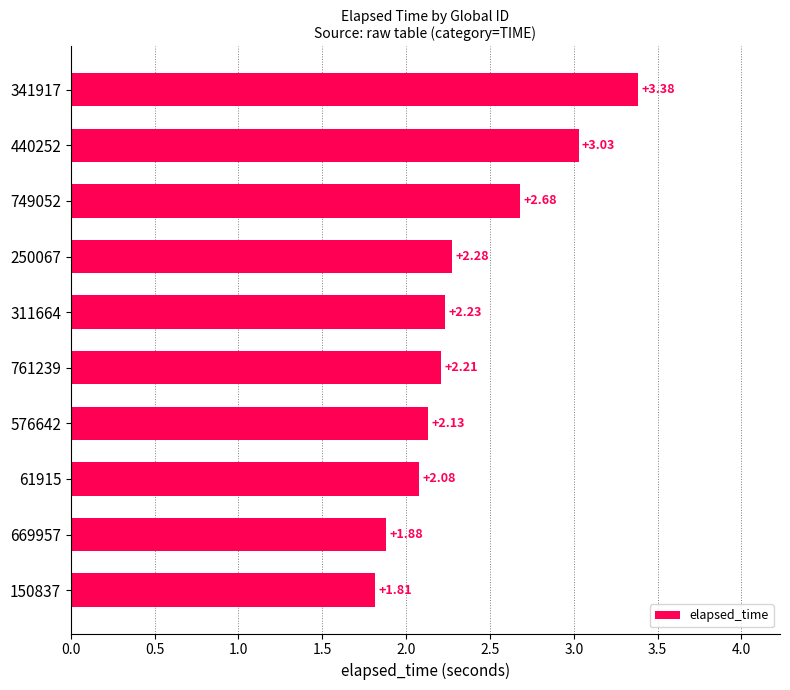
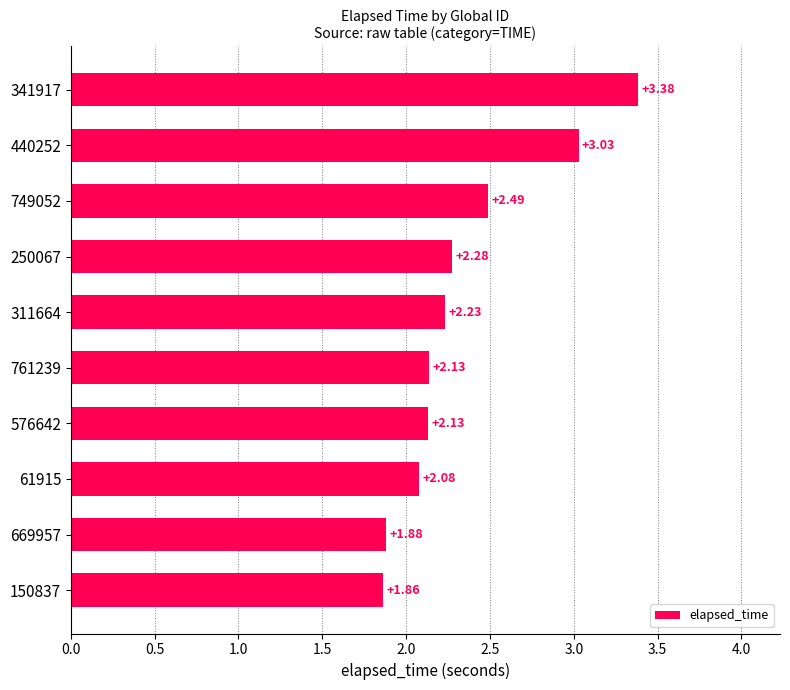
  {
    "341917": "+3.38",
    "440252": "+3.03",
-   "749052": "+2.68",
+   "749052": "+2.49",
    "250067": "+2.28",
    "311664": "+2.23",
-   "761239": "+2.21",
+   "761239": "+2.13",
    "576642": "+2.13",
    "61915": "+2.08",
    "669957": "+1.88",
-   "150837": "+1.81"
+   "150837": "+1.86"
  }
